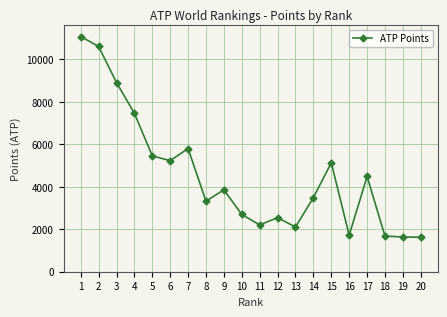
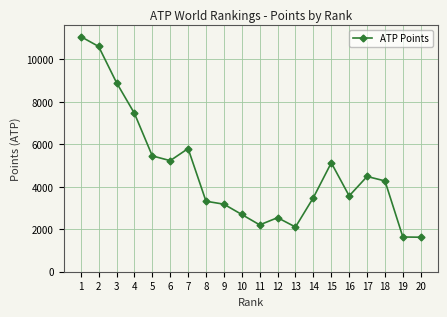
  {
    "1": 11100,
    "2": 10600,
    "3": 8900,
    "4": 7500,
    "5": 5500,
    "6": 5200,
    "7": 5800,
    "8": 3300,
-   "9": 3900,
+   "9": 3200,
    "10": 2700,
    "11": 2200,
    "12": 2500,
    "13": 2100,
    "14": 3500,
    "15": 5100,
-   "16": 1700,
+   "16": 3600,
    "17": 4500,
-   "18": 1700,
+   "18": 4300,
    "19": 1600,
    "20": 1600
  }
